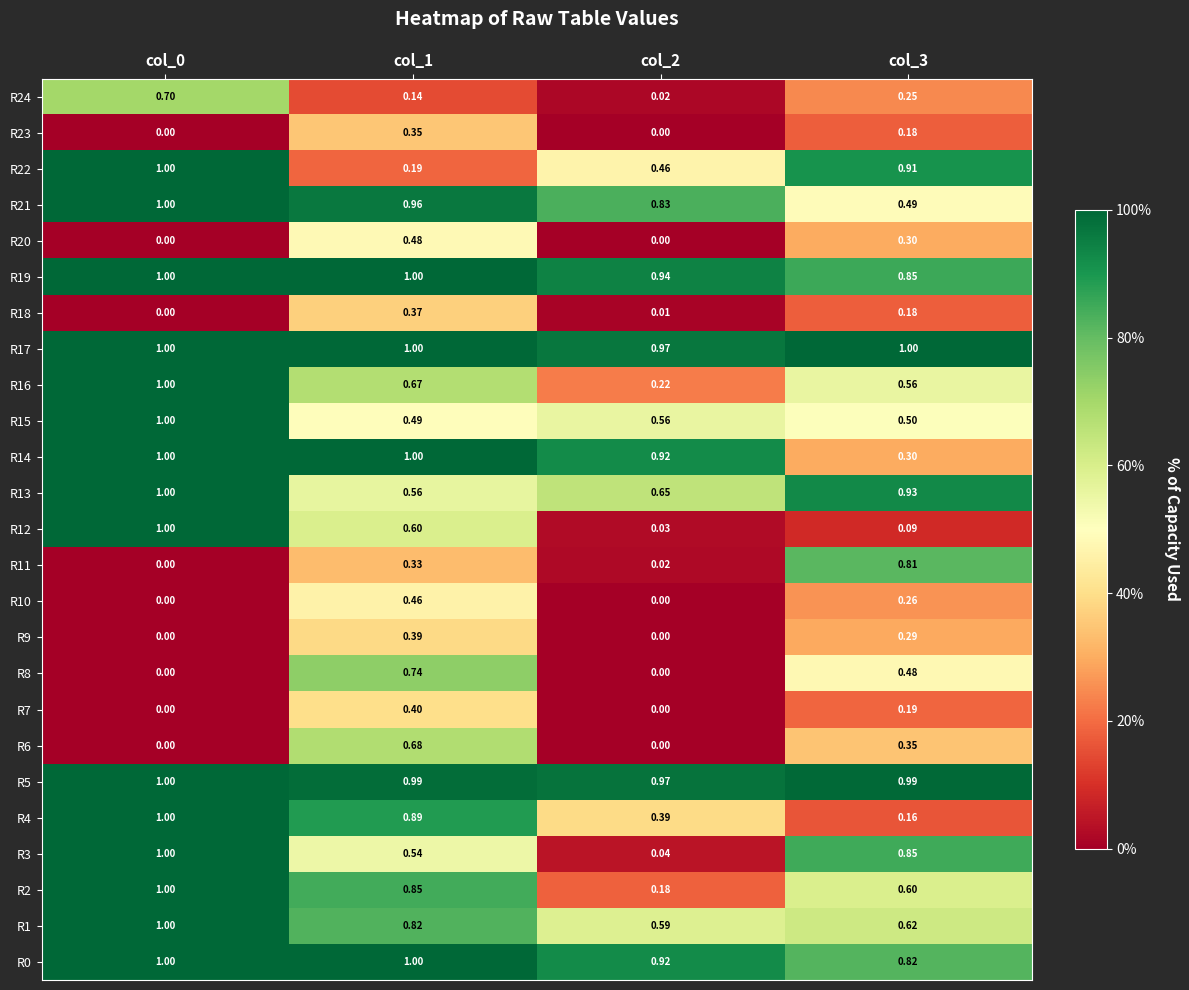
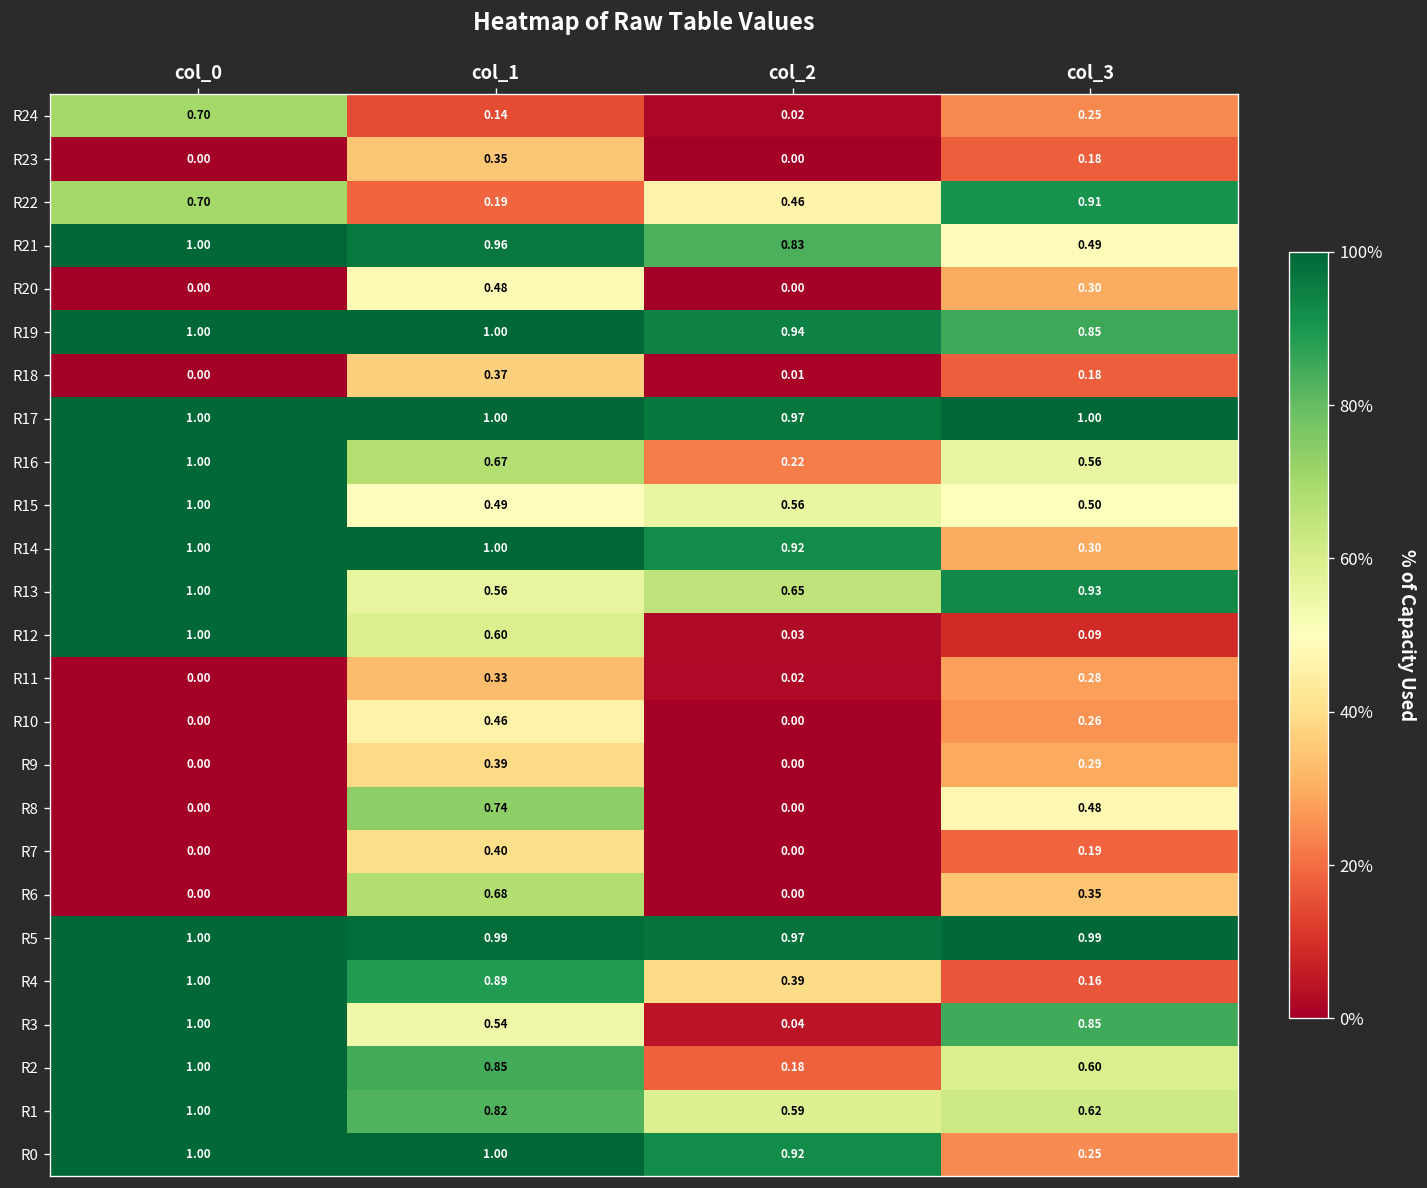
  {
    "R24": {
      "col_0": 0.70,
      "col_1": 0.14,
      "col_2": 0.02,
      "col_3": 0.25
    },
    "R23": {
      "col_0": 0.00,
      "col_1": 0.35,
      "col_2": 0.00,
      "col_3": 0.18
    },
    "R22": {
-     "col_0": 1.00,
+     "col_0": 0.70,
      "col_1": 0.19,
      "col_2": 0.46,
      "col_3": 0.91
    },
    "R21": {
      "col_0": 1.00,
      "col_1": 0.96,
      "col_2": 0.83,
      "col_3": 0.49
    },
    "R20": {
      "col_0": 0.00,
      "col_1": 0.48,
      "col_2": 0.00,
      "col_3": 0.30
    },
    "R19": {
      "col_0": 1.00,
      "col_1": 1.00,
      "col_2": 0.94,
      "col_3": 0.85
    },
    "R18": {
      "col_0": 0.00,
      "col_1": 0.37,
      "col_2": 0.01,
      "col_3": 0.18
    },
    "R17": {
      "col_0": 1.00,
      "col_1": 1.00,
      "col_2": 0.97,
      "col_3": 1.00
    },
    "R16": {
      "col_0": 1.00,
      "col_1": 0.67,
      "col_2": 0.22,
      "col_3": 0.56
    },
    "R15": {
      "col_0": 1.00,
      "col_1": 0.49,
      "col_2": 0.56,
      "col_3": 0.50
    },
    "R14": {
      "col_0": 1.00,
      "col_1": 1.00,
      "col_2": 0.92,
      "col_3": 0.30
    },
    "R13": {
      "col_0": 1.00,
      "col_1": 0.56,
      "col_2": 0.65,
      "col_3": 0.93
    },
    "R12": {
      "col_0": 1.00,
      "col_1": 0.60,
      "col_2": 0.03,
      "col_3": 0.09
    },
    "R11": {
      "col_0": 0.00,
      "col_1": 0.33,
      "col_2": 0.02,
-     "col_3": 0.81
+     "col_3": 0.28
    },
    "R10": {
      "col_0": 0.00,
      "col_1": 0.46,
      "col_2": 0.00,
      "col_3": 0.26
    },
    "R9": {
      "col_0": 0.00,
      "col_1": 0.39,
      "col_2": 0.00,
      "col_3": 0.29
    },
    "R8": {
      "col_0": 0.00,
      "col_1": 0.74,
      "col_2": 0.00,
      "col_3": 0.48
    },
    "R7": {
      "col_0": 0.00,
      "col_1": 0.40,
      "col_2": 0.00,
      "col_3": 0.19
    },
    "R6": {
      "col_0": 0.00,
      "col_1": 0.68,
      "col_2": 0.00,
      "col_3": 0.35
    },
    "R5": {
      "col_0": 1.00,
      "col_1": 0.99,
      "col_2": 0.97,
      "col_3": 0.99
    },
    "R4": {
      "col_0": 1.00,
      "col_1": 0.89,
      "col_2": 0.39,
      "col_3": 0.16
    },
    "R3": {
      "col_0": 1.00,
      "col_1": 0.54,
      "col_2": 0.04,
      "col_3": 0.85
    },
    "R2": {
      "col_0": 1.00,
      "col_1": 0.85,
      "col_2": 0.18,
      "col_3": 0.60
    },
    "R1": {
      "col_0": 1.00,
      "col_1": 0.82,
      "col_2": 0.59,
      "col_3": 0.62
    },
    "R0": {
      "col_0": 1.00,
      "col_1": 1.00,
      "col_2": 0.92,
-     "col_3": 0.82
+     "col_3": 0.25
    }
  }
